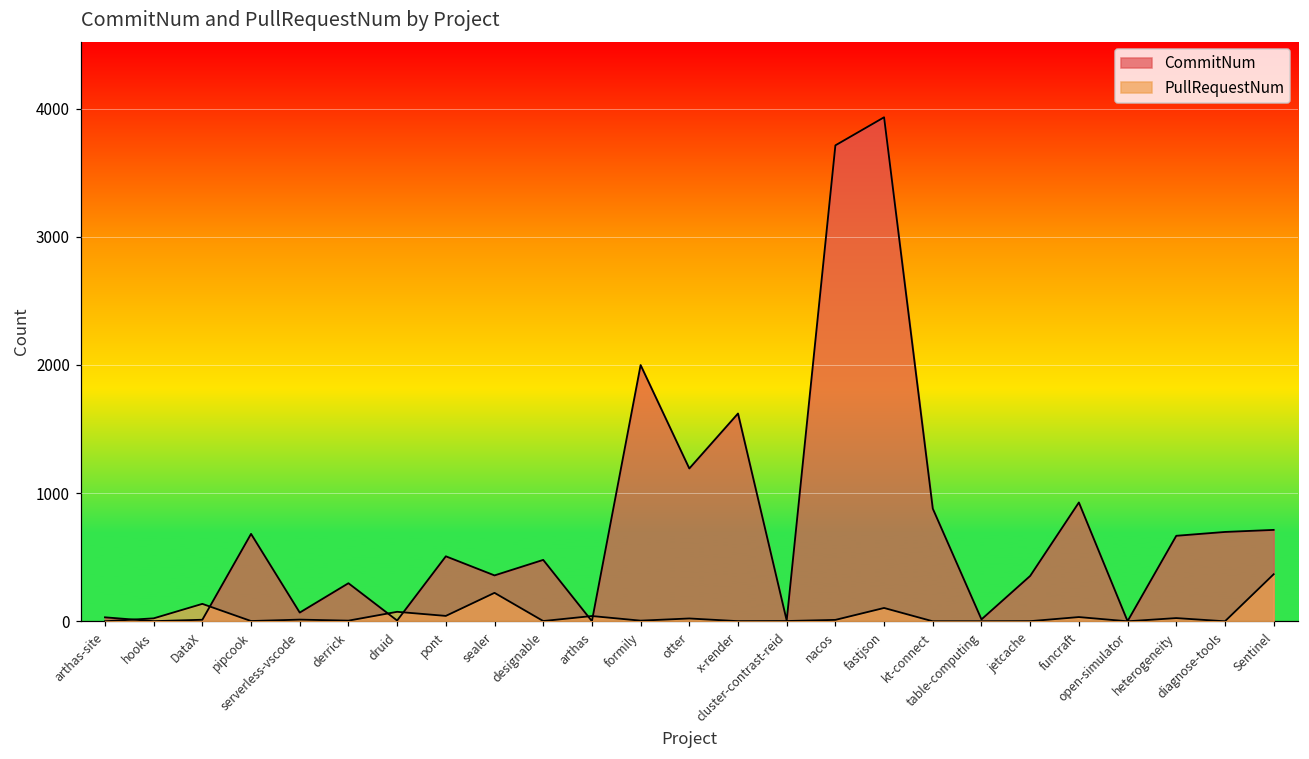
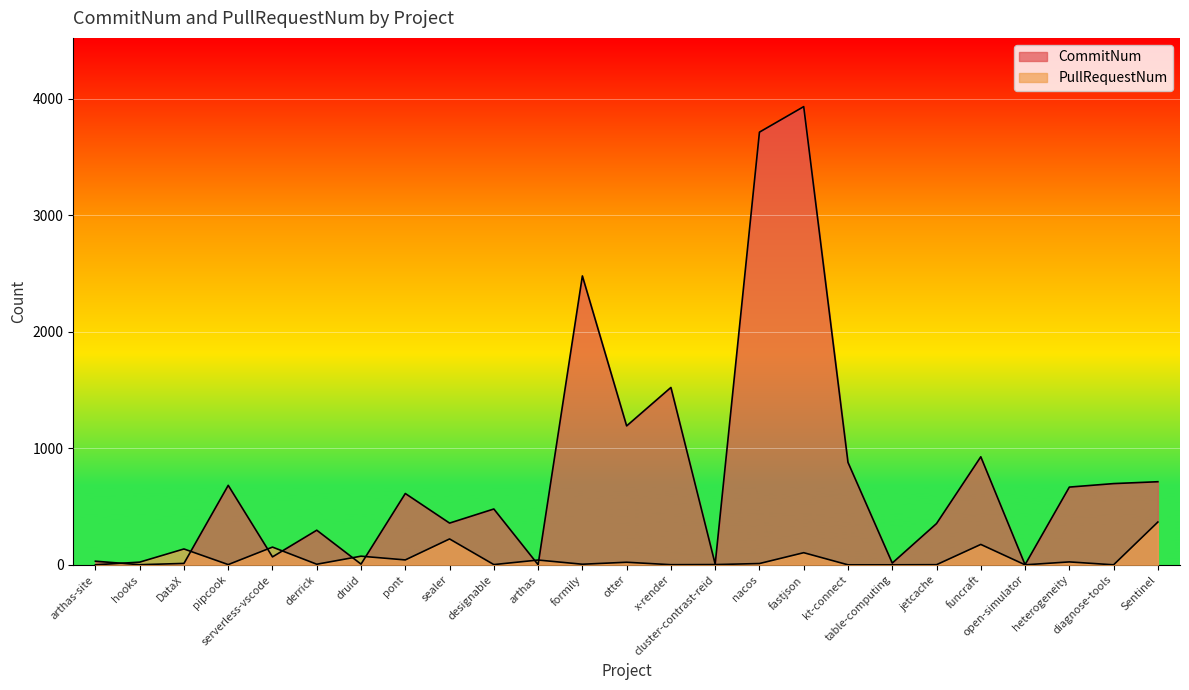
  {
    "CommitNum": {
      "arthas-site": 30,
      "hooks": 0,
      "DataX": 10,
      "pipcook": 680,
      "serverless-vscode": 70,
      "derrick": 300,
      "druid": 10,
-     "pont": 510,
+     "pont": 610,
      "sealer": 360,
      "designable": 480,
      "arthas": 0,
-     "formily": 2000,
+     "formily": 2480,
      "otter": 1190,
-     "x-render": 1620,
+     "x-render": 1520,
      "nacos": 3710,
      "fastjson": 3930,
      "kt-connect": 880,
      "jetcache": 350,
      "funcraft": 930,
      "heterogeneity": 670,
      "diagnose-tools": 700,
      "Sentinel": 710
    },
    "PullRequestNum": {
      "arthas-site": 0,
      "hooks": 20,
      "DataX": 140,
      "pipcook": 0,
-     "serverless-vscode": 10,
+     "serverless-vscode": 150,
      "derrick": 10,
      "druid": 70,
      "pont": 40,
      "sealer": 220,
      "designable": 0,
      "arthas": 40,
      "formily": 10,
      "otter": 20,
      "x-render": 0,
      "nacos": 10,
      "fastjson": 100,
      "kt-connect": 0,
      "jetcache": 0,
-     "funcraft": 30,
+     "funcraft": 180,
      "heterogeneity": 30,
      "diagnose-tools": 0,
      "Sentinel": 370
    }
  }
